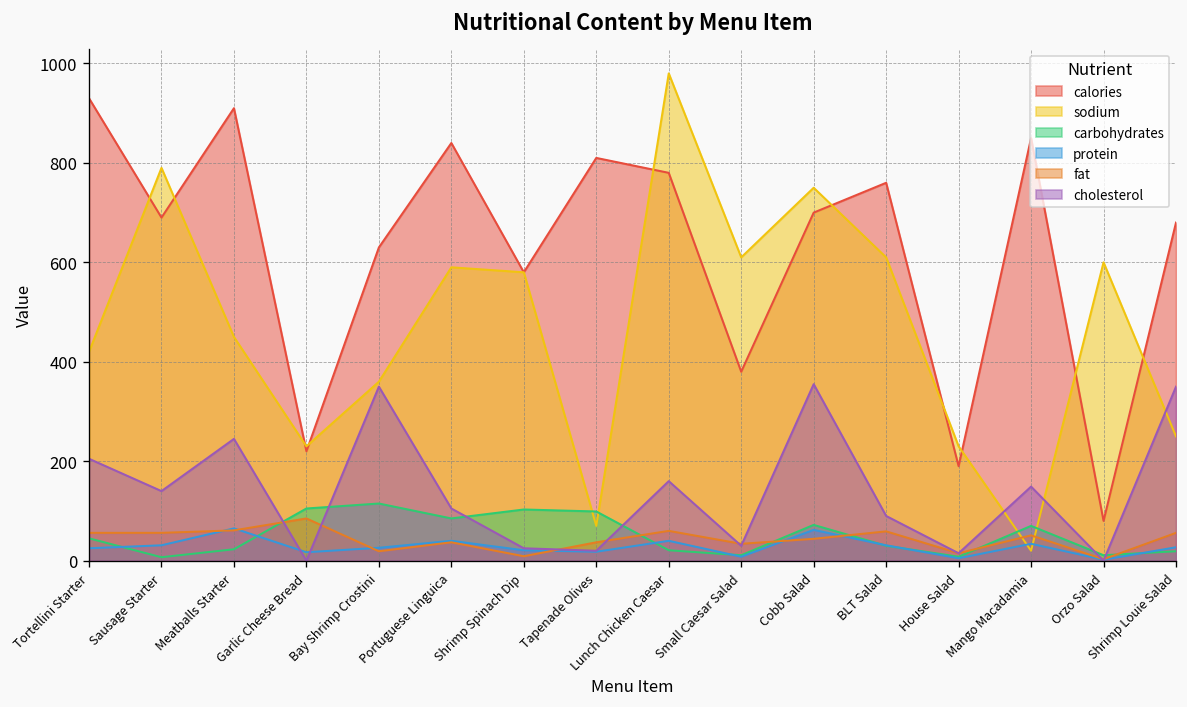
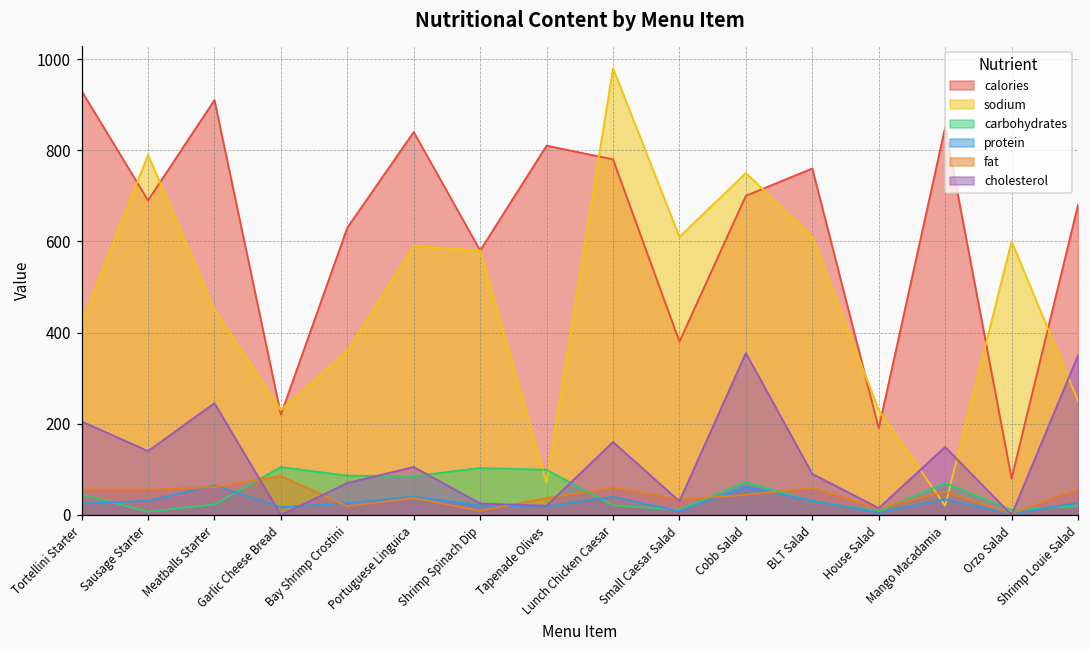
  {
    "carbohydrates": {
      "Tortellini Starter": 50,
      "Sausage Starter": 10,
      "Meatballs Starter": 20,
      "Garlic Cheese Bread": 110,
-     "Bay Shrimp Crostini": 120,
+     "Bay Shrimp Crostini": 90,
      "Portuguese Linguica": 90,
      "Shrimp Spinach Dip": 100,
      "Tapenade Olives": 100,
      "Lunch Chicken Caesar": 20,
      "Cobb Salad": 70,
      "Mango Macadamia": 70,
      "Orzo Salad": 10,
      "Shrimp Louie Salad": 20
    },
    "protein": {
      "Tortellini Starter": 30,
      "Sausage Starter": 30,
      "Garlic Cheese Bread": 20,
      "Bay Shrimp Crostini": 30,
      "Lunch Chicken Caesar": 40,
      "Cobb Salad": 60,
      "Mango Macadamia": 30,
      "Shrimp Louie Salad": 30
    },
    "cholesterol": {
      "Tortellini Starter": 210,
      "Sausage Starter": 140,
      "Meatballs Starter": 250,
      "Garlic Cheese Bread": 0,
-     "Bay Shrimp Crostini": 350,
+     "Bay Shrimp Crostini": 70,
      "Portuguese Linguica": 110,
      "Lunch Chicken Caesar": 160,
      "Cobb Salad": 360,
      "BLT Salad": 90,
      "Mango Macadamia": 150,
      "Shrimp Louie Salad": 350
    }
  }
